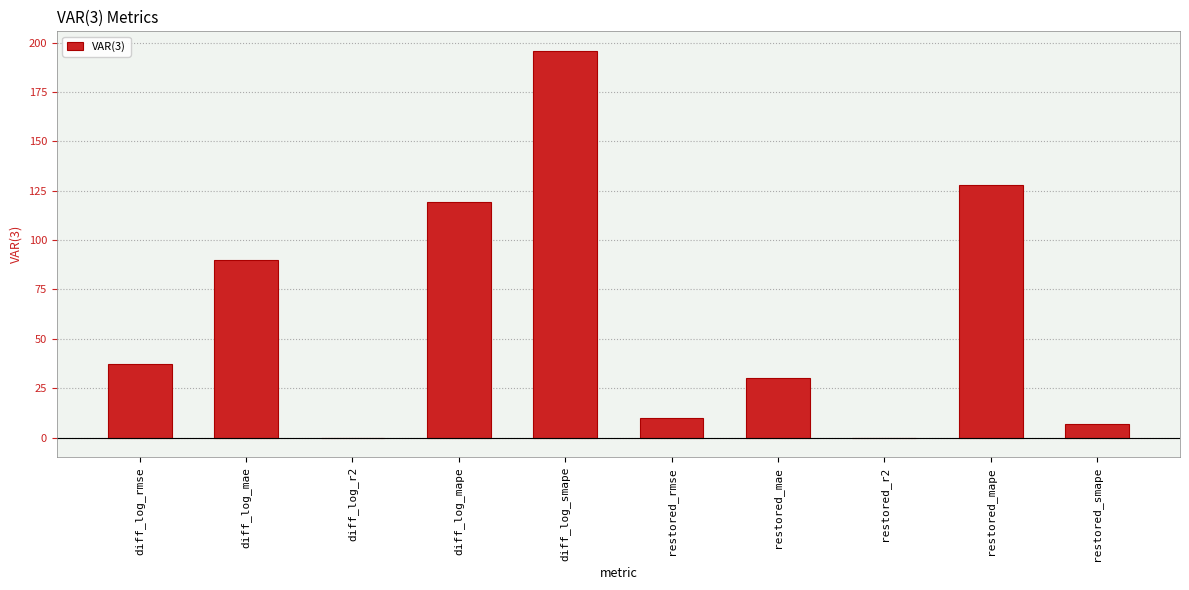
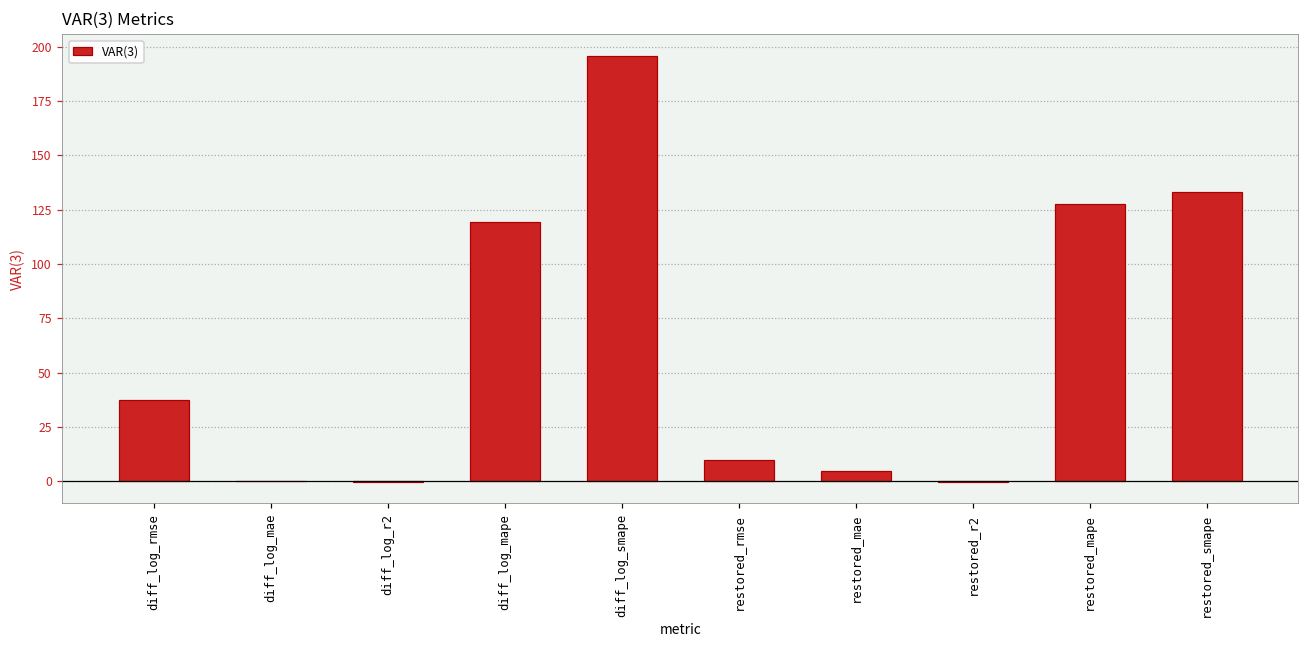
  {
    "diff_log_rmse": 37,
-   "diff_log_mae": 90,
+   "diff_log_mae": 0,
    "diff_log_mape": 119,
    "diff_log_smape": 196,
    "restored_rmse": 10,
-   "restored_mae": 30,
+   "restored_mae": 5,
    "restored_mape": 128,
-   "restored_smape": 7
+   "restored_smape": 133
  }
